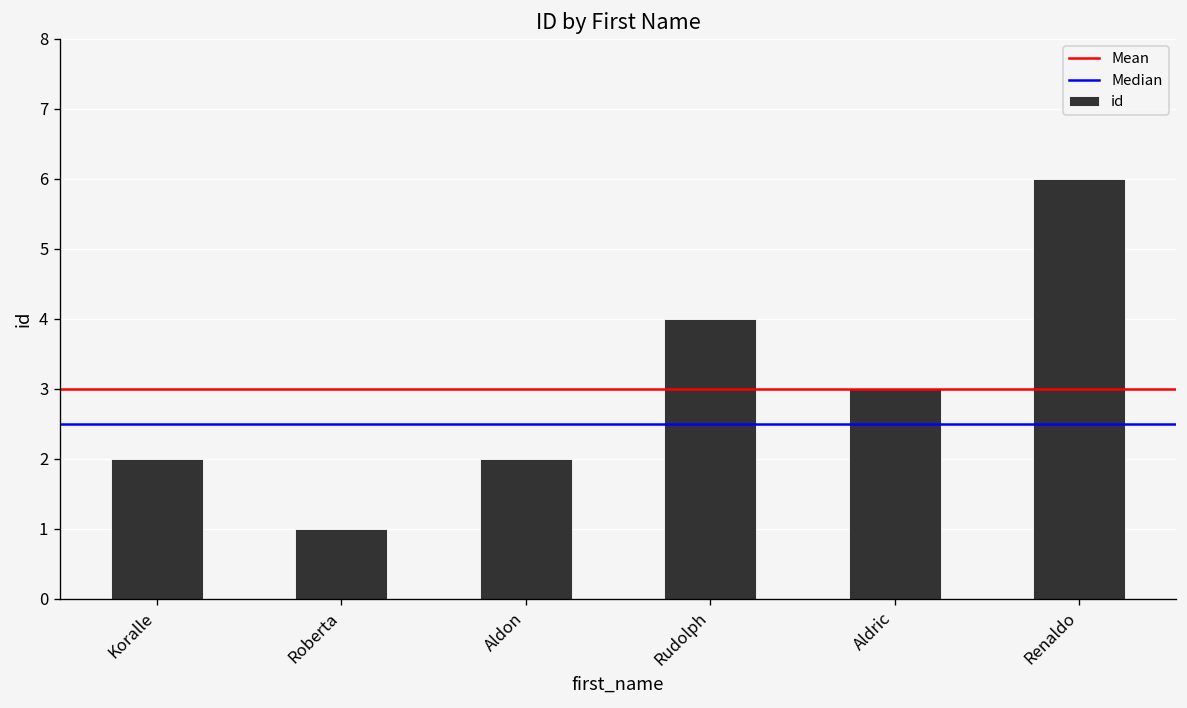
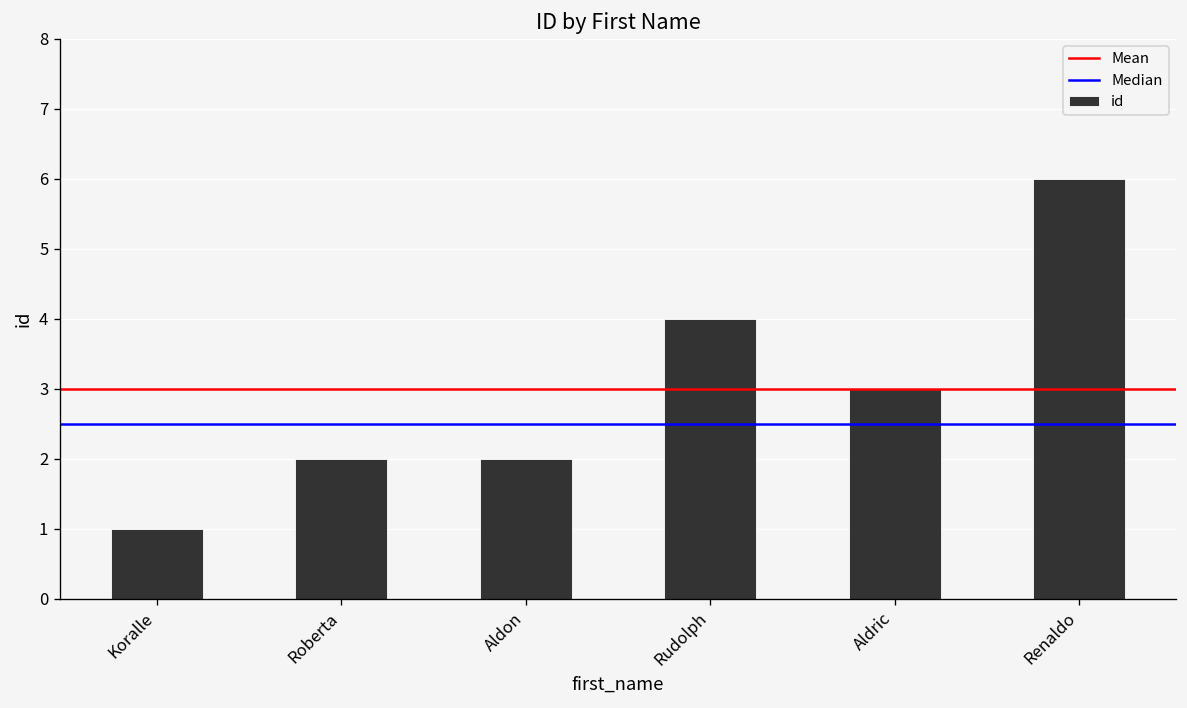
  {
-   "Koralle": 2,
-   "Roberta": 1,
+   "Koralle": 1,
+   "Roberta": 2,
    "Aldon": 2,
    "Rudolph": 4,
    "Aldric": 3,
    "Renaldo": 6
  }
